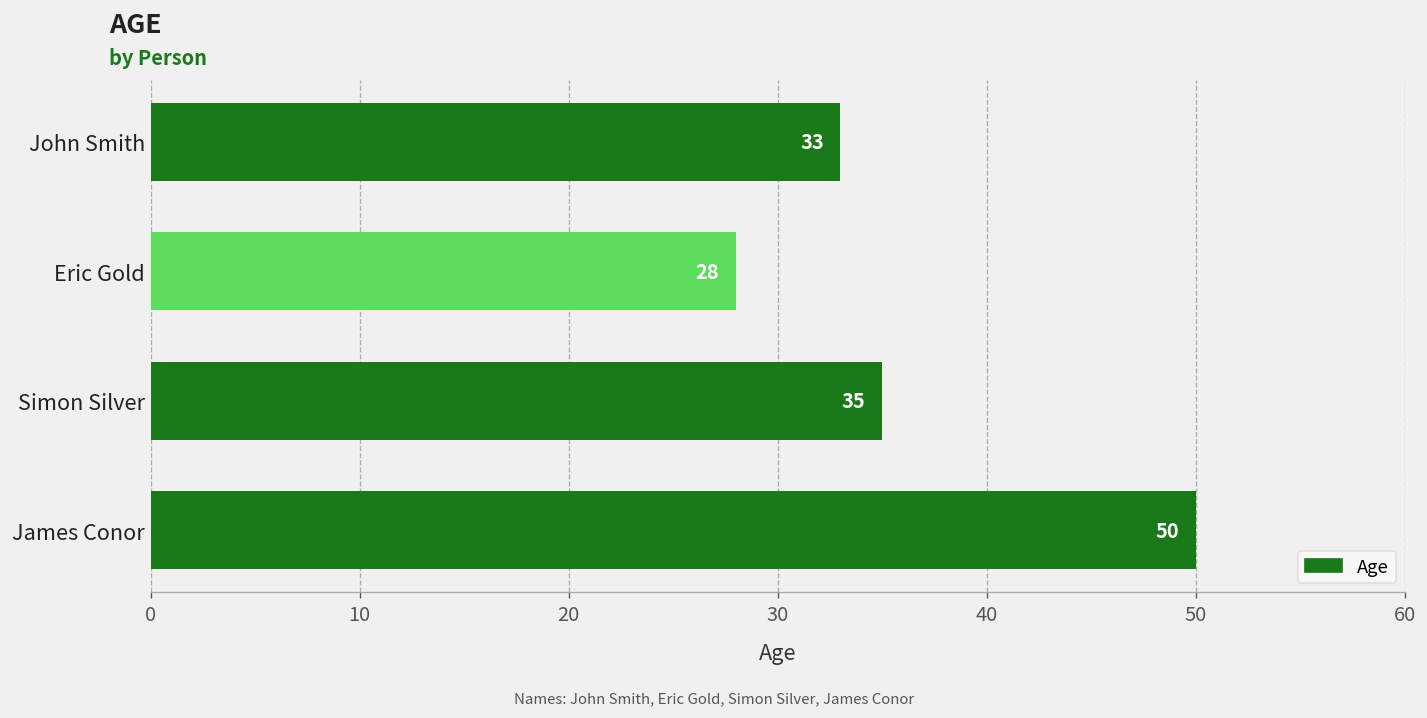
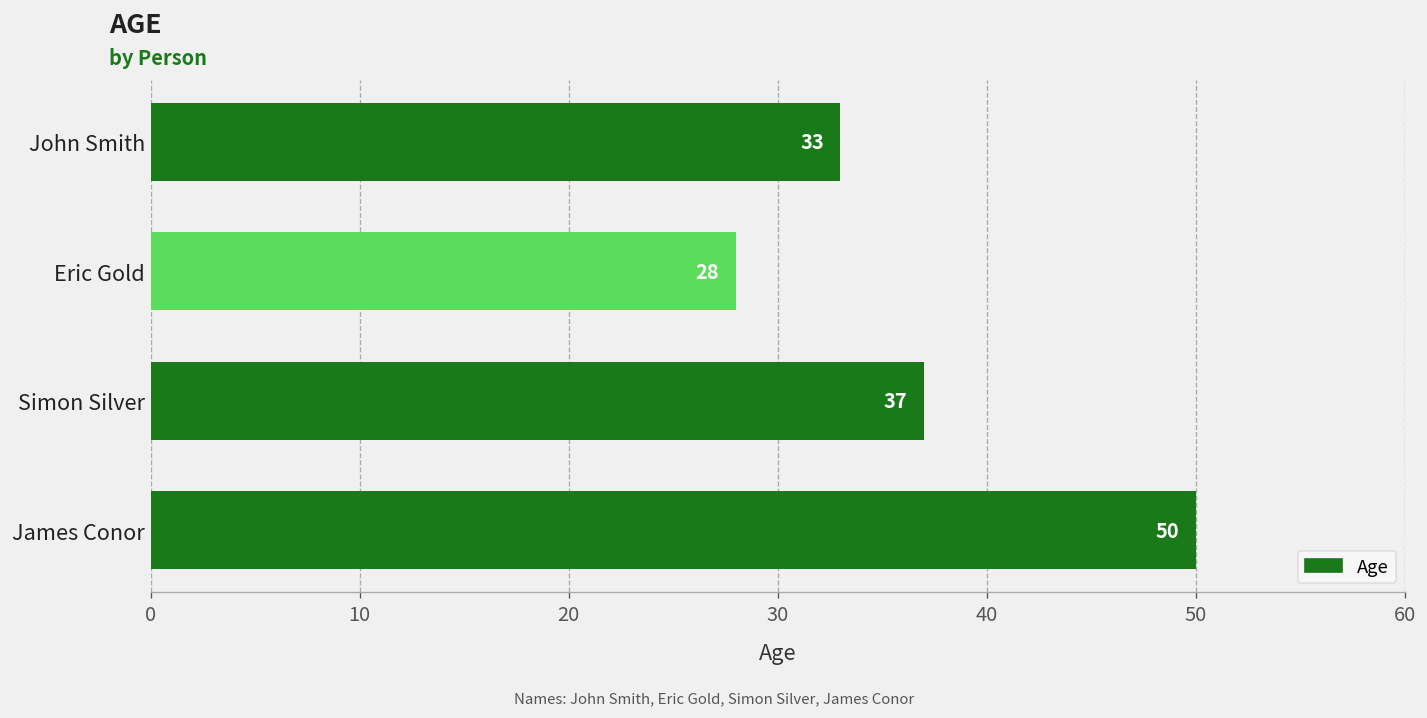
  {
    "John Smith": 33,
    "Eric Gold": 28,
-   "Simon Silver": 35,
+   "Simon Silver": 37,
    "James Conor": 50
  }
